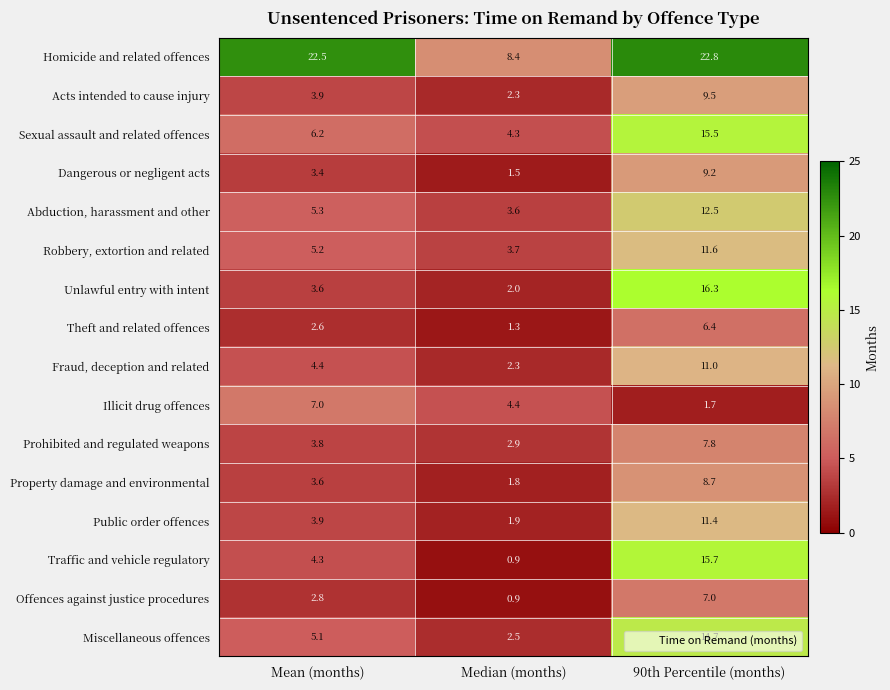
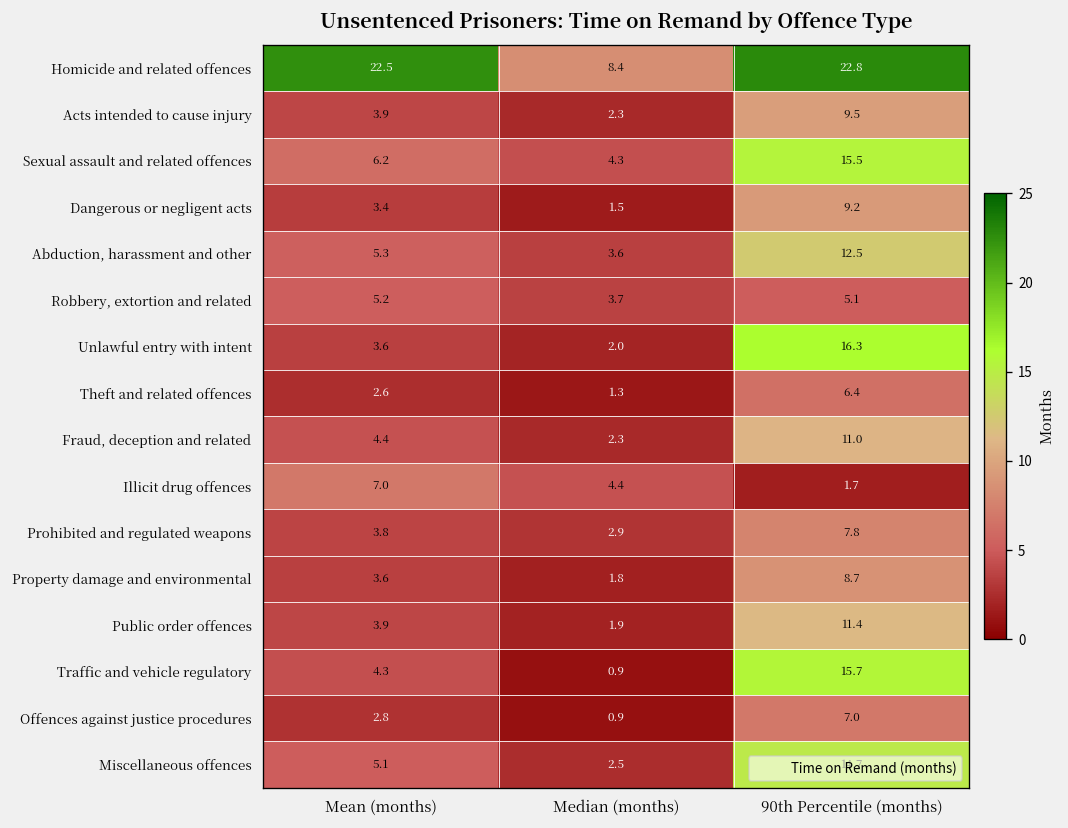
  {
    "Homicide and related offences": {
      "Mean (months)": 22.5,
      "Median (months)": 8.4,
      "90th Percentile (months)": 22.8
    },
    "Acts intended to cause injury": {
      "Mean (months)": 3.9,
      "Median (months)": 2.3,
      "90th Percentile (months)": 9.5
    },
    "Sexual assault and related offences": {
      "Mean (months)": 6.2,
      "Median (months)": 4.3,
      "90th Percentile (months)": 15.5
    },
    "Dangerous or negligent acts": {
      "Mean (months)": 3.4,
      "Median (months)": 1.5,
      "90th Percentile (months)": 9.2
    },
    "Abduction, harassment and other": {
      "Mean (months)": 5.3,
      "Median (months)": 3.6,
      "90th Percentile (months)": 12.5
    },
    "Robbery, extortion and related": {
      "Mean (months)": 5.2,
      "Median (months)": 3.7,
-     "90th Percentile (months)": 11.6
+     "90th Percentile (months)": 5.1
    },
    "Unlawful entry with intent": {
      "Mean (months)": 3.6,
      "Median (months)": 2.0,
      "90th Percentile (months)": 16.3
    },
    "Theft and related offences": {
      "Mean (months)": 2.6,
      "Median (months)": 1.3,
      "90th Percentile (months)": 6.4
    },
    "Fraud, deception and related": {
      "Mean (months)": 4.4,
      "Median (months)": 2.3,
      "90th Percentile (months)": 11.0
    },
    "Illicit drug offences": {
      "Mean (months)": 7.0,
      "Median (months)": 4.4,
      "90th Percentile (months)": 1.7
    },
    "Prohibited and regulated weapons": {
      "Mean (months)": 3.8,
      "Median (months)": 2.9,
      "90th Percentile (months)": 7.8
    },
    "Property damage and environmental": {
      "Mean (months)": 3.6,
      "Median (months)": 1.8,
      "90th Percentile (months)": 8.7
    },
    "Public order offences": {
      "Mean (months)": 3.9,
      "Median (months)": 1.9,
      "90th Percentile (months)": 11.4
    },
    "Traffic and vehicle regulatory": {
      "Mean (months)": 4.3,
      "Median (months)": 0.9,
      "90th Percentile (months)": 15.7
    },
    "Offences against justice procedures": {
      "Mean (months)": 2.8,
      "Median (months)": 0.9,
      "90th Percentile (months)": 7.0
    },
    "Miscellaneous offences": {
      "Mean (months)": 5.1,
      "Median (months)": 2.5
    }
  }
